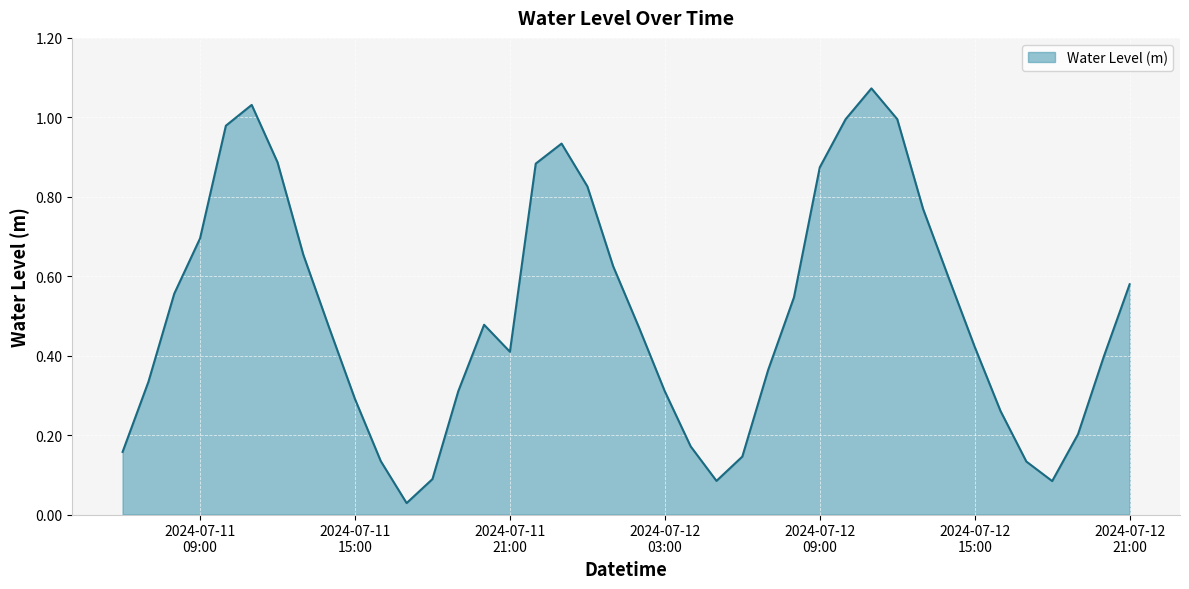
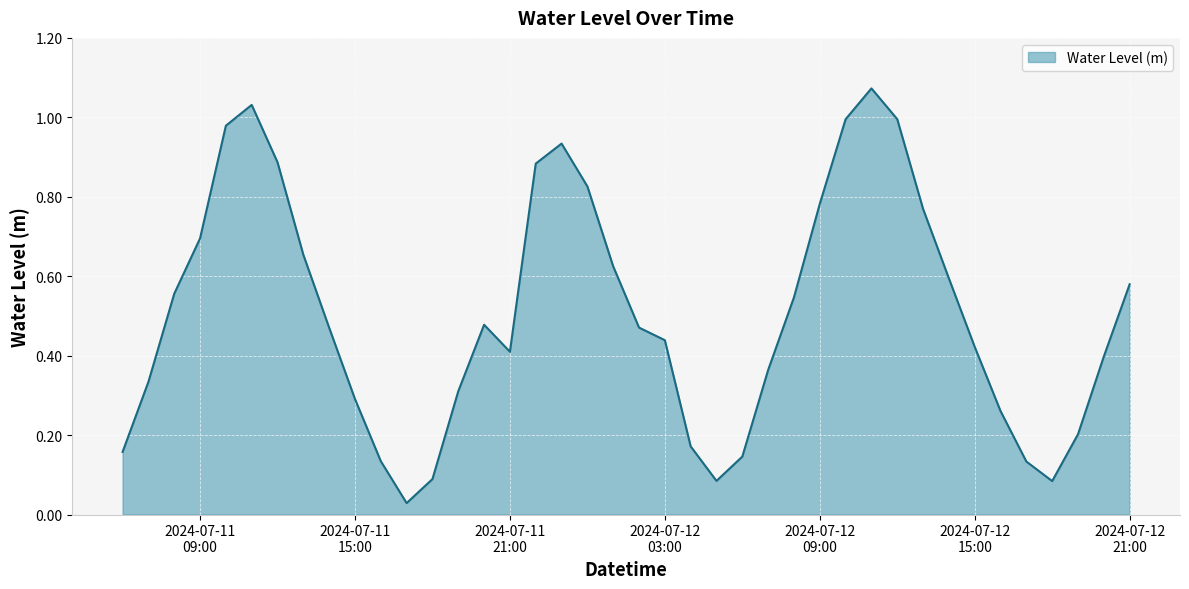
  {
    "2024-07-11 09:00": 0.70,
    "2024-07-11 15:00": 0.29,
    "2024-07-11 21:00": 0.41,
-   "2024-07-12 03:00": 0.31,
-   "2024-07-12 09:00": 0.87,
+   "2024-07-12 03:00": 0.44,
+   "2024-07-12 09:00": 0.78,
    "2024-07-12 15:00": 0.42,
    "2024-07-12 21:00": 0.58
  }
